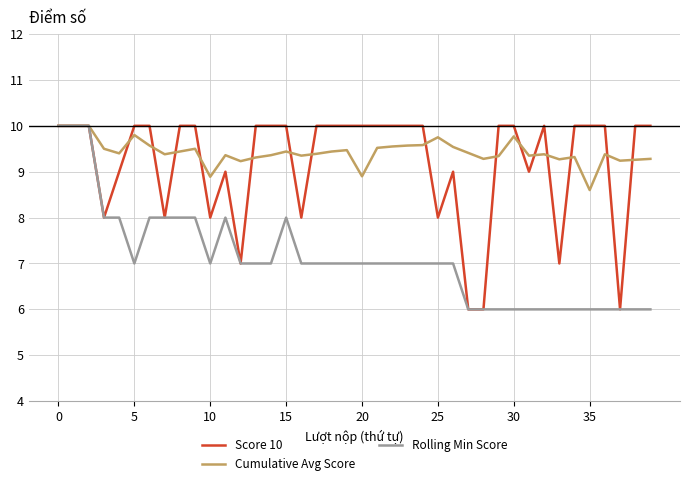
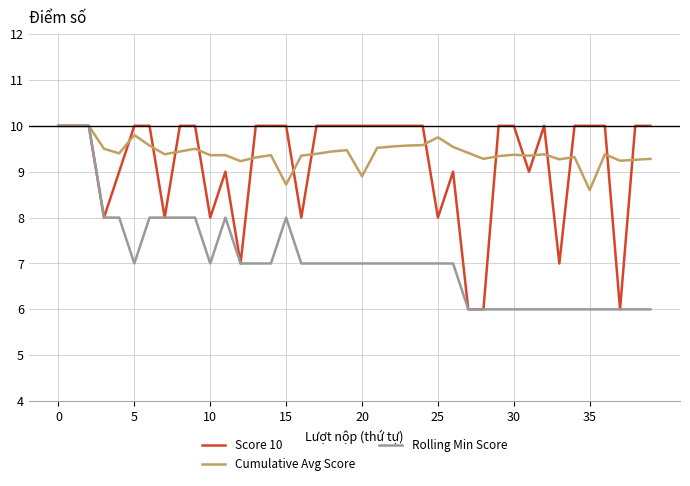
  {
    "Score 10": {
      "5": 10.0,
      "10": 8.0,
      "15": 10.0,
      "20": 10.0,
      "25": 8.0,
      "30": 10.0,
      "35": 10.0
    },
    "Cumulative Avg Score": {
      "5": 9.8,
-     "10": 8.9,
-     "15": 9.4,
+     "10": 9.4,
+     "15": 8.7,
      "20": 8.9,
      "25": 9.8,
-     "30": 9.8,
+     "30": 9.4,
      "35": 8.6
    },
    "Rolling Min Score": {
      "5": 7.0,
      "10": 7.0,
      "15": 8.0,
      "20": 7.0,
      "25": 7.0,
      "30": 6.0,
      "35": 6.0
    }
  }
